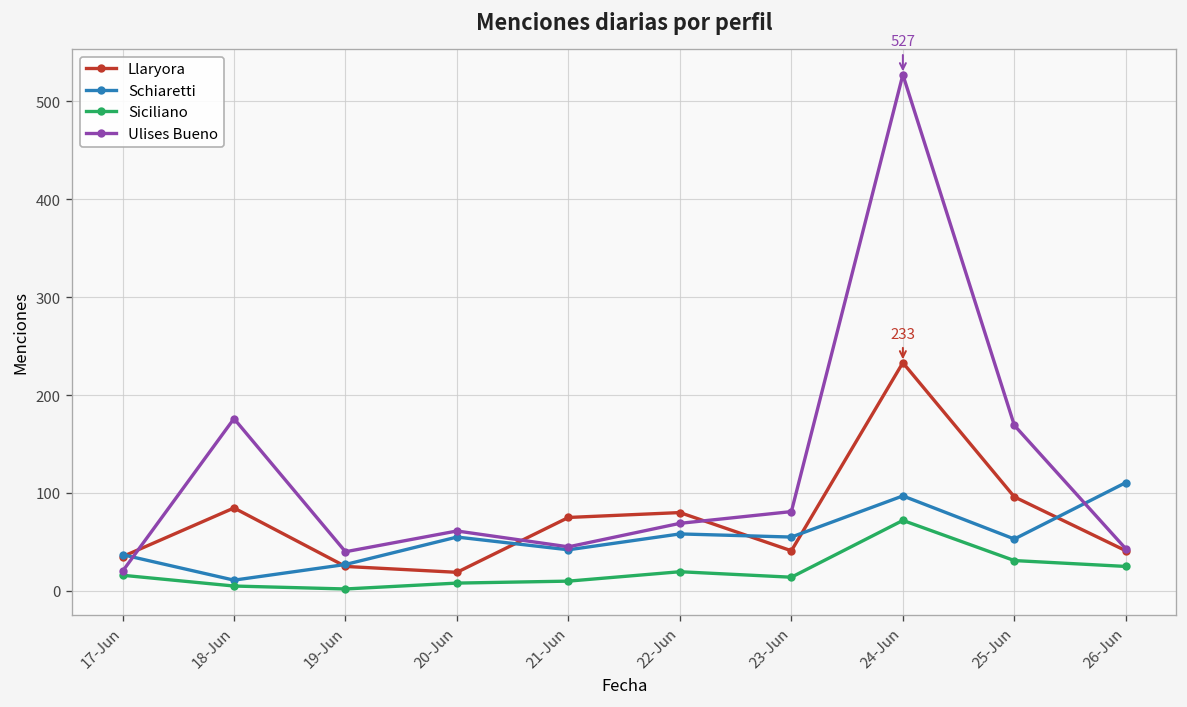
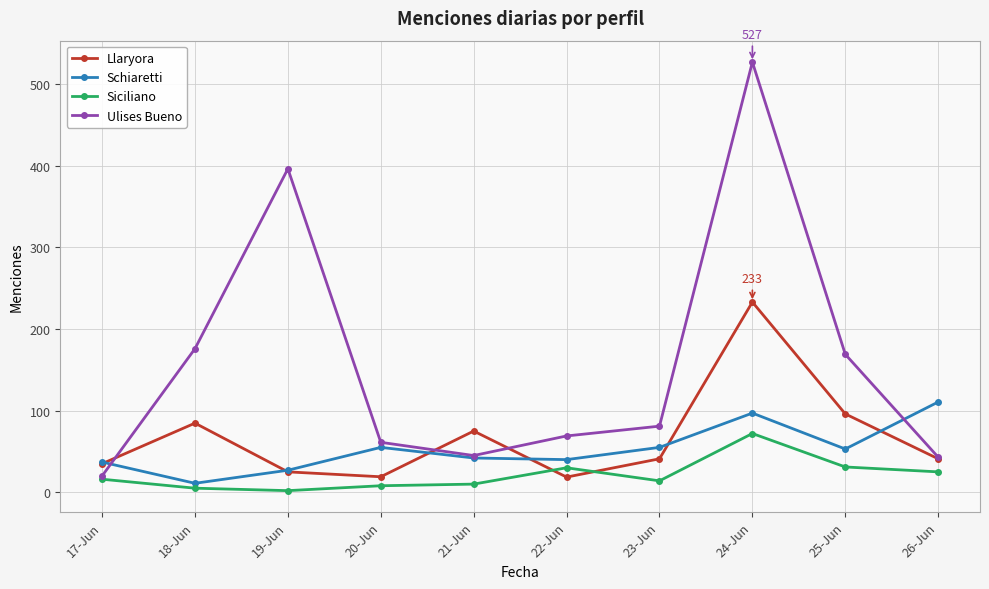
  {
    "Llaryora": {
      "18-Jun": 80,
      "20-Jun": 20,
      "21-Jun": 80,
-     "22-Jun": 80,
+     "22-Jun": 20,
      "23-Jun": 40,
      "25-Jun": 100
    },
    "Schiaretti": {
      "18-Jun": 10,
      "20-Jun": 60,
-     "22-Jun": 60,
+     "22-Jun": 40,
      "23-Jun": 60,
      "24-Jun": 100,
      "25-Jun": 50,
      "26-Jun": 110
    },
    "Siciliano": {
      "17-Jun": 20,
      "18-Jun": 10,
      "19-Jun": 0,
      "20-Jun": 10,
      "21-Jun": 10,
-     "22-Jun": 20,
+     "22-Jun": 30,
      "23-Jun": 10,
      "24-Jun": 70,
      "25-Jun": 30,
      "26-Jun": 30
    },
    "Ulises Bueno": {
      "17-Jun": 20,
      "18-Jun": 180,
-     "19-Jun": 40,
+     "19-Jun": 400,
      "20-Jun": 60,
      "22-Jun": 70,
      "23-Jun": 80,
      "25-Jun": 170
    }
  }
